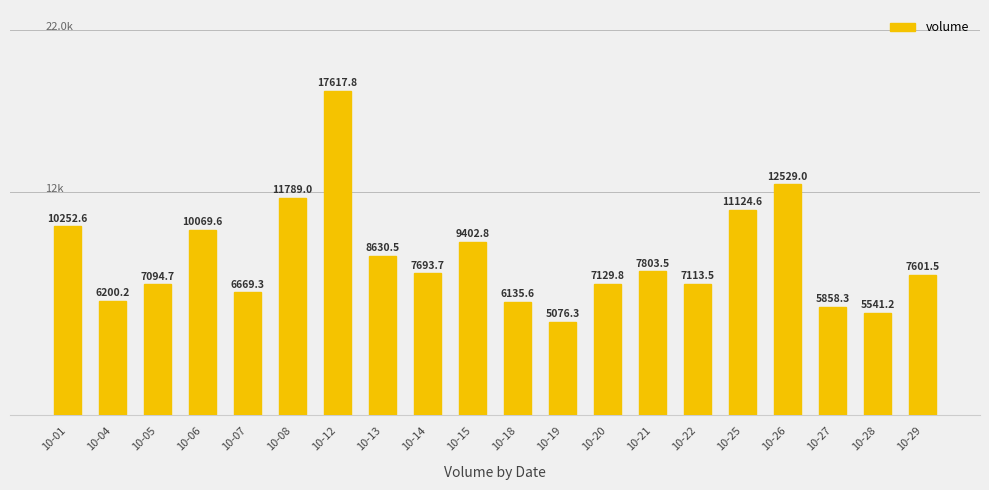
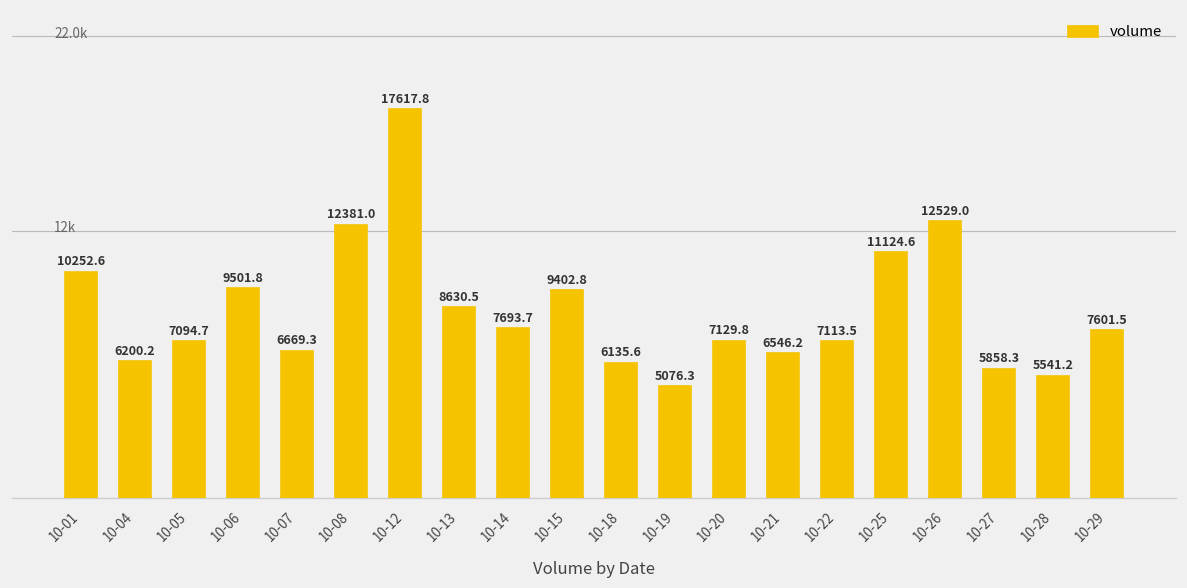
  {
    "10-01": 10252.6,
    "10-04": 6200.2,
    "10-05": 7094.7,
-   "10-06": 10069.6,
+   "10-06": 9501.8,
    "10-07": 6669.3,
-   "10-08": 11789.0,
+   "10-08": 12381.0,
    "10-12": 17617.8,
    "10-13": 8630.5,
    "10-14": 7693.7,
    "10-15": 9402.8,
    "10-18": 6135.6,
    "10-19": 5076.3,
    "10-20": 7129.8,
-   "10-21": 7803.5,
+   "10-21": 6546.2,
    "10-22": 7113.5,
    "10-25": 11124.6,
    "10-26": 12529.0,
    "10-27": 5858.3,
    "10-28": 5541.2,
    "10-29": 7601.5
  }
